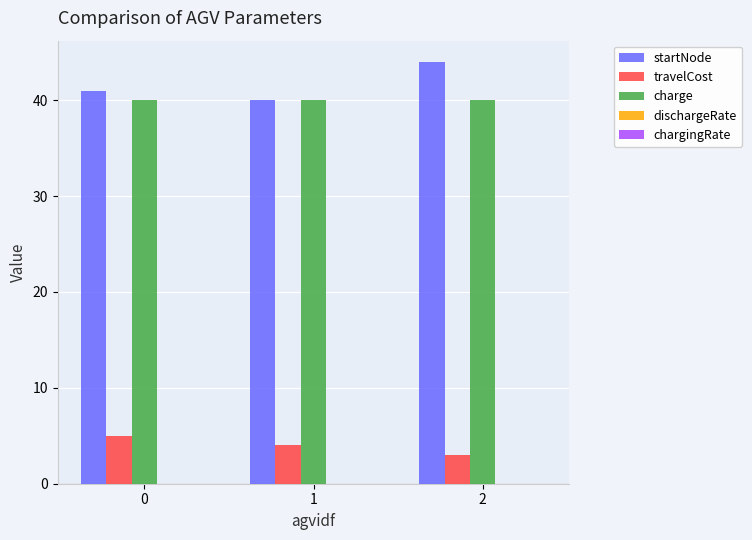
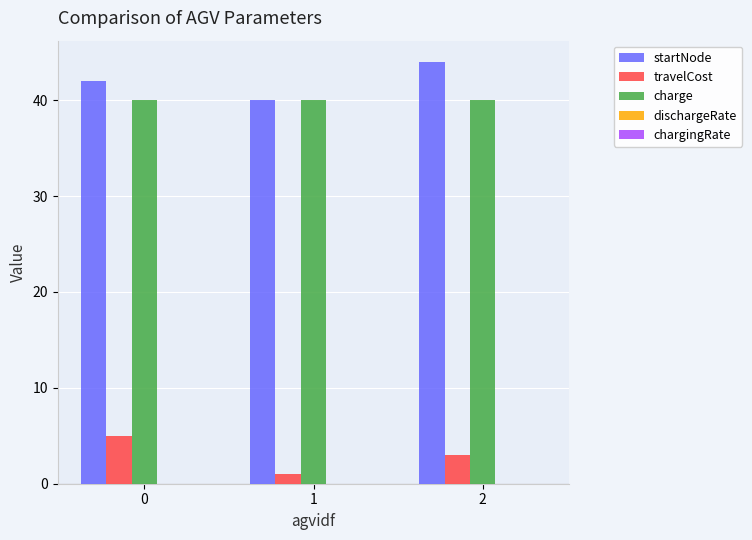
  {
    "startNode": {
-     "0": 41,
+     "0": 42,
      "1": 40,
      "2": 44
    },
    "travelCost": {
      "0": 5,
-     "1": 4,
+     "1": 1,
      "2": 3
    },
    "charge": {
      "0": 40,
      "1": 40,
      "2": 40
    }
  }
